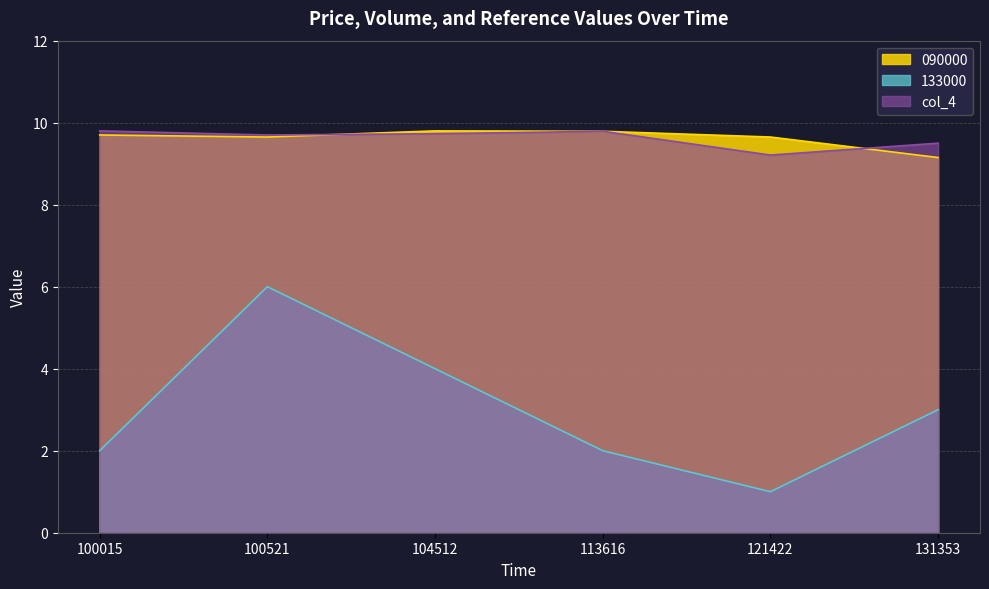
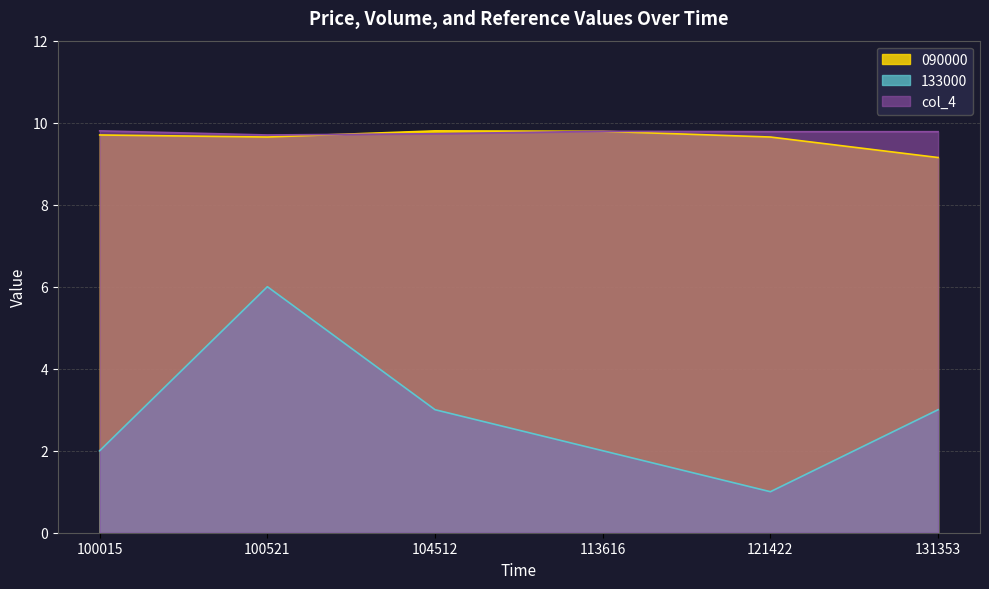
  {
    "090000": {
      "100015": 9.7,
      "104512": 9.8,
      "121422": 9.7,
      "131353": 9.2
    },
    "133000": {
      "100015": 2,
      "100521": 6,
-     "104512": 4,
+     "104512": 3,
      "113616": 2,
      "121422": 1,
      "131353": 3
    },
    "col_4": {
      "100015": 9.8,
      "104512": 9.7,
-     "121422": 9.2,
-     "131353": 9.5
+     "121422": 9.8,
+     "131353": 9.8
    }
  }
